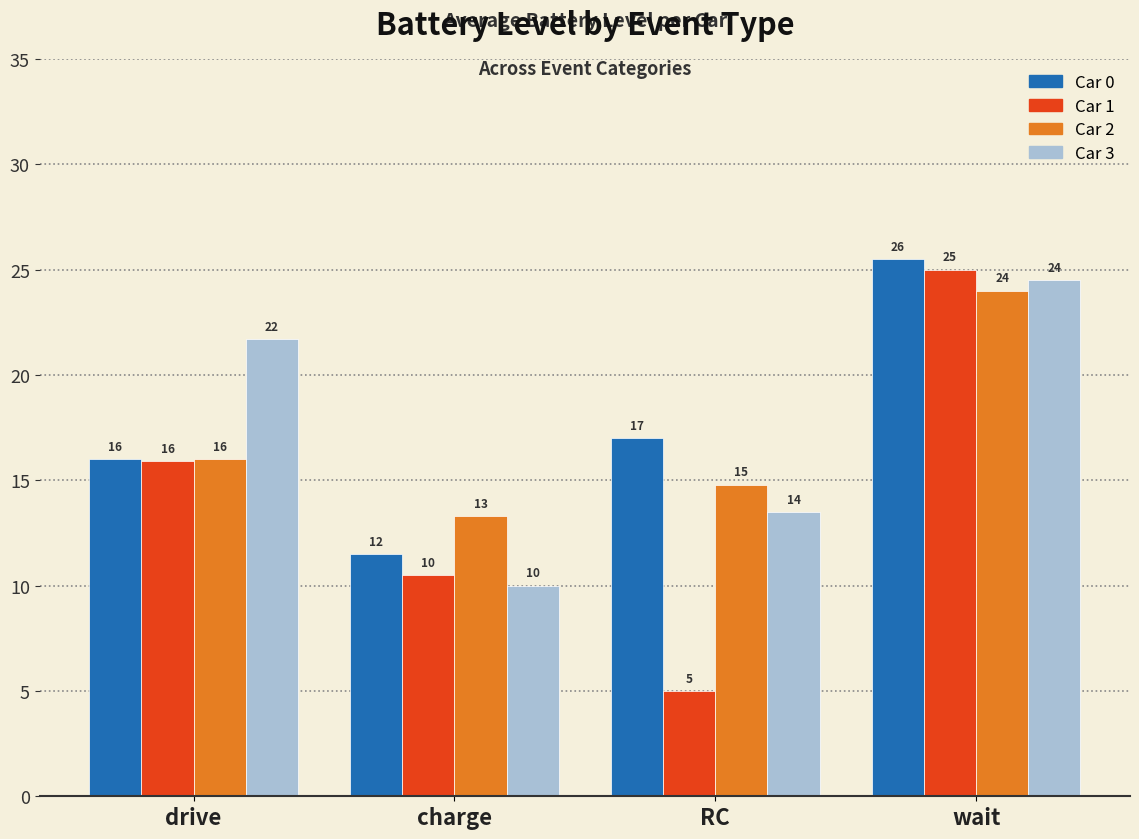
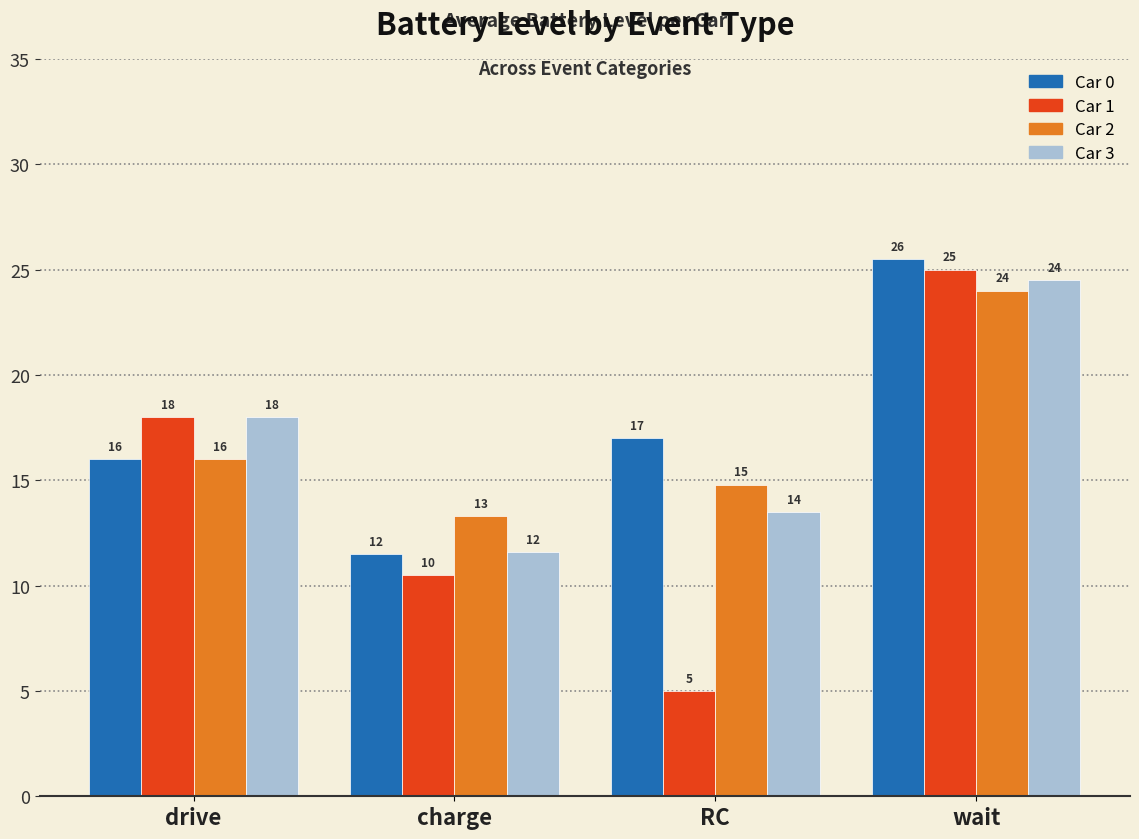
  {
    "Car 0": {
      "drive": 16,
      "charge": 12,
      "RC": 17,
      "wait": 26
    },
    "Car 1": {
-     "drive": 16,
+     "drive": 18,
      "charge": 10,
      "RC": 5,
      "wait": 25
    },
    "Car 2": {
      "drive": 16,
      "charge": 13,
      "RC": 15,
      "wait": 24
    },
    "Car 3": {
-     "drive": 22,
-     "charge": 10,
+     "drive": 18,
+     "charge": 12,
      "RC": 14,
      "wait": 24
    }
  }
